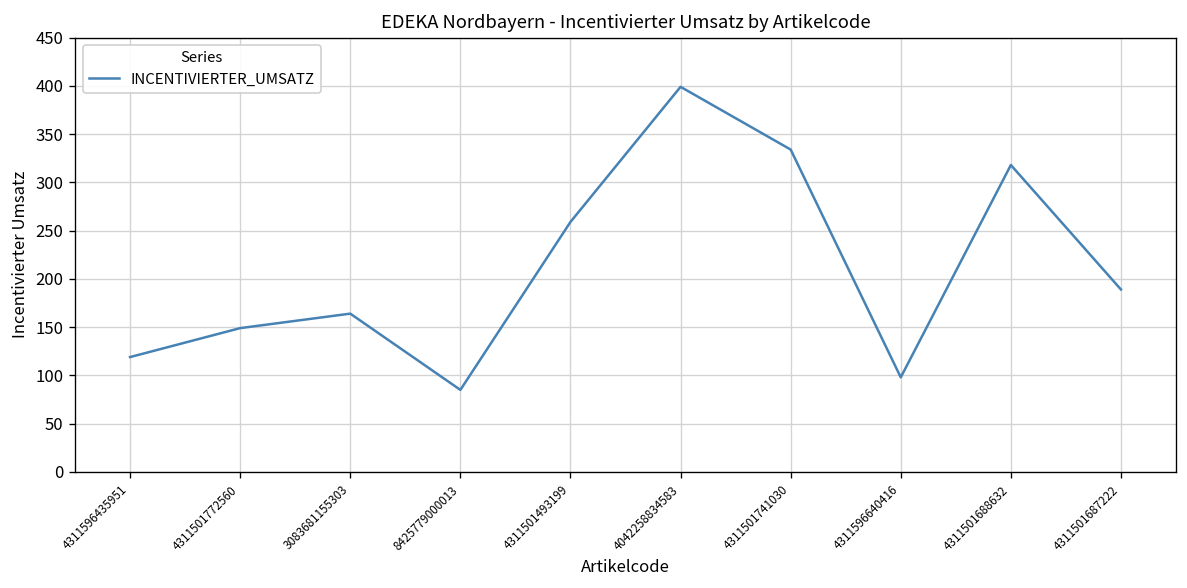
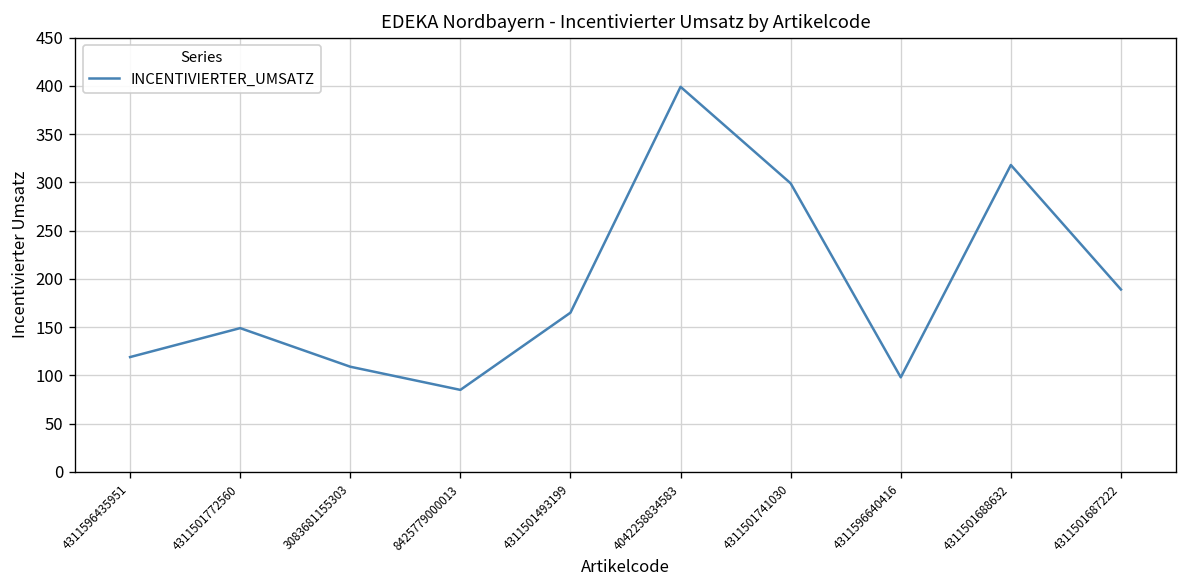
  {
    "4311596435951": 120,
    "4311501772560": 150,
-   "3083681155303": 160,
+   "3083681155303": 110,
    "8425779000013": 90,
-   "4311501493199": 260,
+   "4311501493199": 170,
    "4042258834583": 400,
-   "4311501741030": 330,
+   "4311501741030": 300,
    "4311596640416": 100,
    "4311501688632": 320,
    "4311501687222": 190
  }
